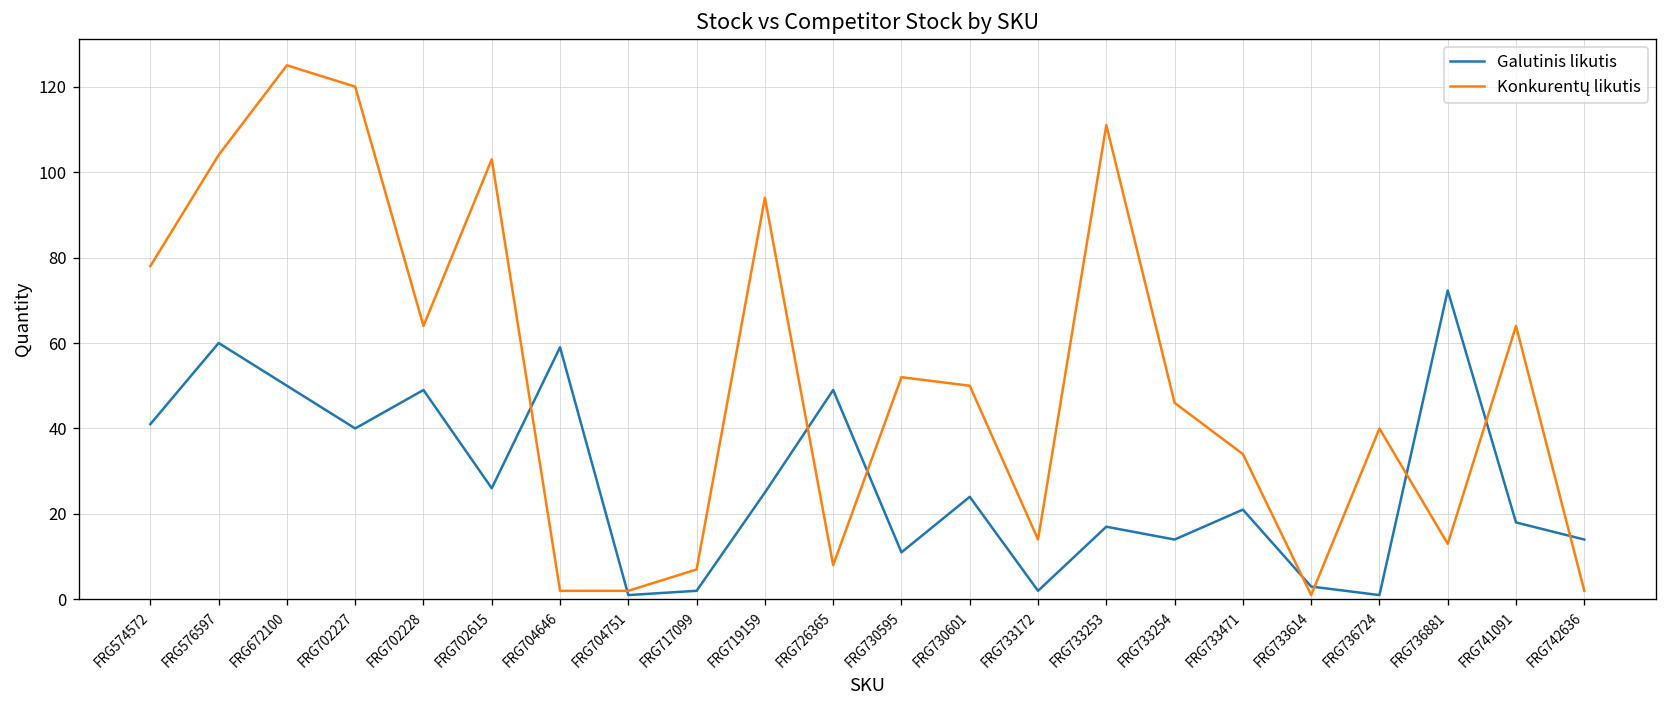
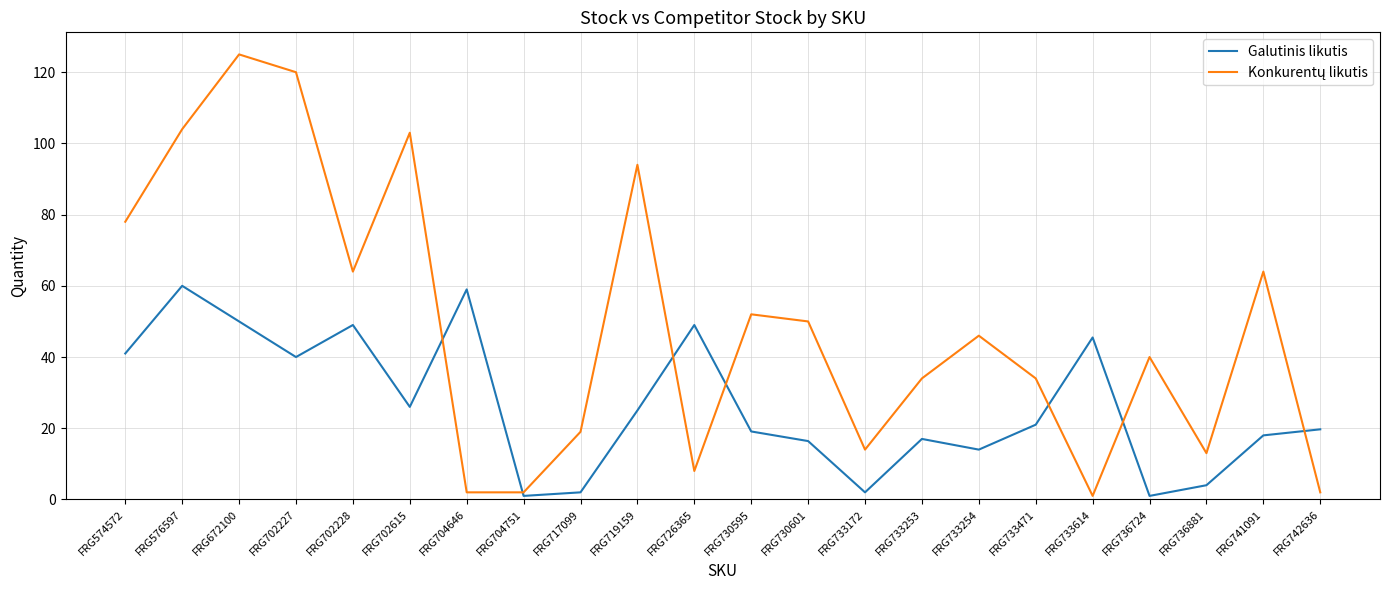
  {
    "Galutinis likutis": {
      "FRG574572": 41,
      "FRG576597": 60,
      "FRG672100": 50,
      "FRG702227": 40,
      "FRG702228": 49,
      "FRG702615": 26,
      "FRG704646": 59,
      "FRG704751": 1,
      "FRG717099": 2,
      "FRG719159": 25,
      "FRG726365": 49,
-     "FRG730595": 11,
-     "FRG730601": 24,
+     "FRG730595": 19,
+     "FRG730601": 16,
      "FRG733172": 2,
      "FRG733253": 17,
      "FRG733254": 14,
      "FRG733471": 21,
-     "FRG733614": 3,
+     "FRG733614": 46,
      "FRG736724": 1,
-     "FRG736881": 72,
+     "FRG736881": 4,
      "FRG741091": 18,
-     "FRG742636": 14
+     "FRG742636": 20
    },
    "Konkurentų likutis": {
      "FRG574572": 78,
      "FRG576597": 104,
      "FRG672100": 125,
      "FRG702227": 120,
      "FRG702228": 64,
      "FRG702615": 103,
      "FRG704646": 2,
      "FRG704751": 2,
-     "FRG717099": 7,
+     "FRG717099": 19,
      "FRG719159": 94,
      "FRG726365": 8,
      "FRG730595": 52,
      "FRG730601": 50,
      "FRG733172": 14,
-     "FRG733253": 111,
+     "FRG733253": 34,
      "FRG733254": 46,
      "FRG733471": 34,
      "FRG733614": 1,
      "FRG736724": 40,
      "FRG736881": 13,
      "FRG741091": 64,
      "FRG742636": 2
    }
  }
